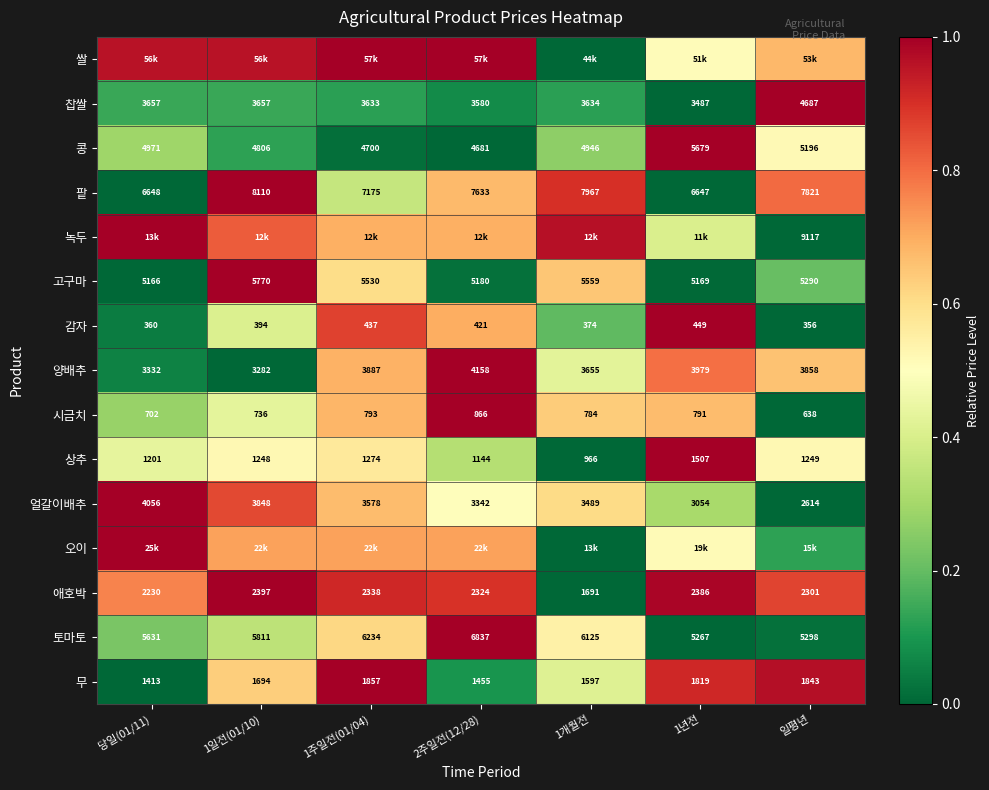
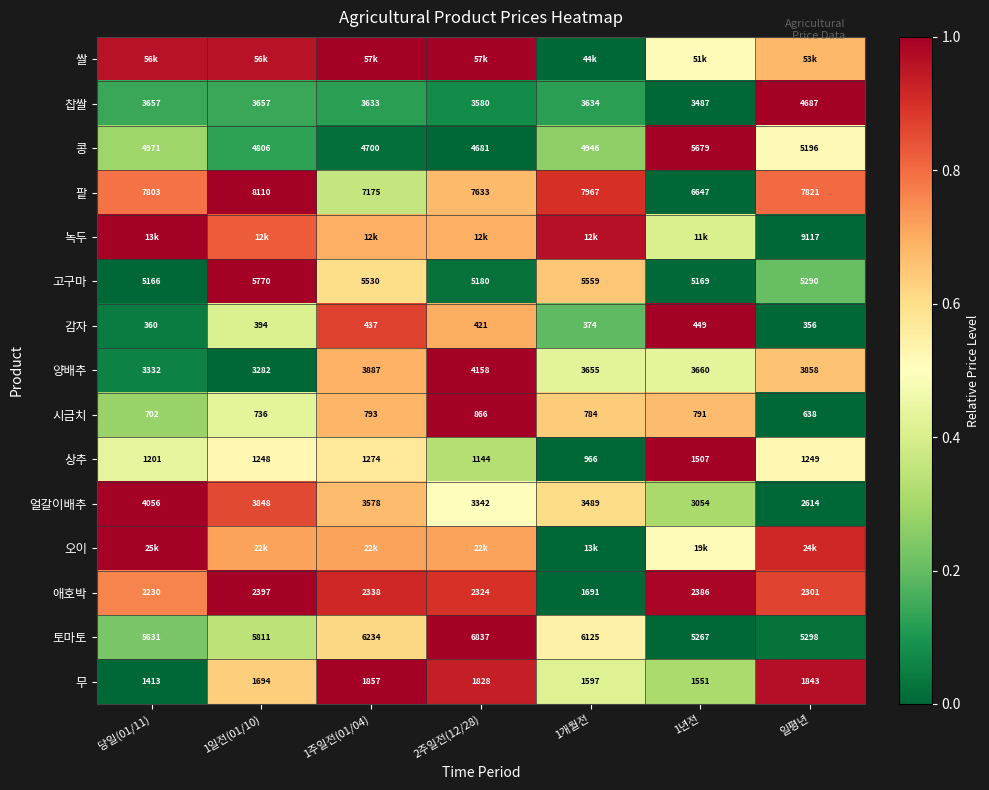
  {
    "쌀": {
      "당일(01/11)": "56k",
      "1일전(01/10)": "56k",
      "1주일전(01/04)": "57k",
      "2주일전(12/28)": "57k",
      "1개월전": "44k",
      "1년전": "51k",
      "일평년": "53k"
    },
    "찹쌀": {
      "당일(01/11)": "3657",
      "1일전(01/10)": "3657",
      "1주일전(01/04)": "3633",
      "2주일전(12/28)": "3580",
      "1개월전": "3634",
      "1년전": "3487",
      "일평년": "4687"
    },
    "콩": {
      "당일(01/11)": "4971",
      "1일전(01/10)": "4806",
      "1주일전(01/04)": "4700",
      "2주일전(12/28)": "4681",
      "1개월전": "4946",
      "1년전": "5679",
      "일평년": "5196"
    },
    "팥": {
-     "당일(01/11)": "6648",
+     "당일(01/11)": "7803",
      "1일전(01/10)": "8110",
      "1주일전(01/04)": "7175",
      "2주일전(12/28)": "7633",
      "1개월전": "7967",
      "1년전": "6647",
      "일평년": "7821"
    },
    "녹두": {
      "당일(01/11)": "13k",
      "1일전(01/10)": "12k",
      "1주일전(01/04)": "12k",
      "2주일전(12/28)": "12k",
      "1개월전": "12k",
      "1년전": "11k",
      "일평년": "9117"
    },
    "고구마": {
      "당일(01/11)": "5166",
      "1일전(01/10)": "5770",
      "1주일전(01/04)": "5530",
      "2주일전(12/28)": "5180",
      "1개월전": "5559",
      "1년전": "5169",
      "일평년": "5290"
    },
    "감자": {
      "당일(01/11)": "360",
      "1일전(01/10)": "394",
      "1주일전(01/04)": "437",
      "2주일전(12/28)": "421",
      "1개월전": "374",
      "1년전": "449",
      "일평년": "356"
    },
    "양배추": {
      "당일(01/11)": "3332",
      "1일전(01/10)": "3282",
      "1주일전(01/04)": "3887",
      "2주일전(12/28)": "4158",
      "1개월전": "3655",
-     "1년전": "3979",
+     "1년전": "3660",
      "일평년": "3858"
    },
    "시금치": {
      "당일(01/11)": "702",
      "1일전(01/10)": "736",
      "1주일전(01/04)": "793",
      "2주일전(12/28)": "866",
      "1개월전": "784",
      "1년전": "791",
      "일평년": "638"
    },
    "상추": {
      "당일(01/11)": "1201",
      "1일전(01/10)": "1248",
      "1주일전(01/04)": "1274",
      "2주일전(12/28)": "1144",
      "1개월전": "966",
      "1년전": "1507",
      "일평년": "1249"
    },
    "얼갈이배추": {
      "당일(01/11)": "4056",
      "1일전(01/10)": "3848",
      "1주일전(01/04)": "3578",
      "2주일전(12/28)": "3342",
      "1개월전": "3489",
      "1년전": "3054",
      "일평년": "2614"
    },
    "오이": {
      "당일(01/11)": "25k",
      "1일전(01/10)": "22k",
      "1주일전(01/04)": "22k",
      "2주일전(12/28)": "22k",
      "1개월전": "13k",
      "1년전": "19k",
-     "일평년": "15k"
+     "일평년": "24k"
    },
    "애호박": {
      "당일(01/11)": "2230",
      "1일전(01/10)": "2397",
      "1주일전(01/04)": "2338",
      "2주일전(12/28)": "2324",
      "1개월전": "1691",
      "1년전": "2386",
      "일평년": "2301"
    },
    "토마토": {
      "당일(01/11)": "5631",
      "1일전(01/10)": "5811",
      "1주일전(01/04)": "6234",
      "2주일전(12/28)": "6837",
      "1개월전": "6125",
      "1년전": "5267",
      "일평년": "5298"
    },
    "무": {
      "당일(01/11)": "1413",
      "1일전(01/10)": "1694",
      "1주일전(01/04)": "1857",
-     "2주일전(12/28)": "1455",
+     "2주일전(12/28)": "1828",
      "1개월전": "1597",
-     "1년전": "1819",
+     "1년전": "1551",
      "일평년": "1843"
    }
  }
